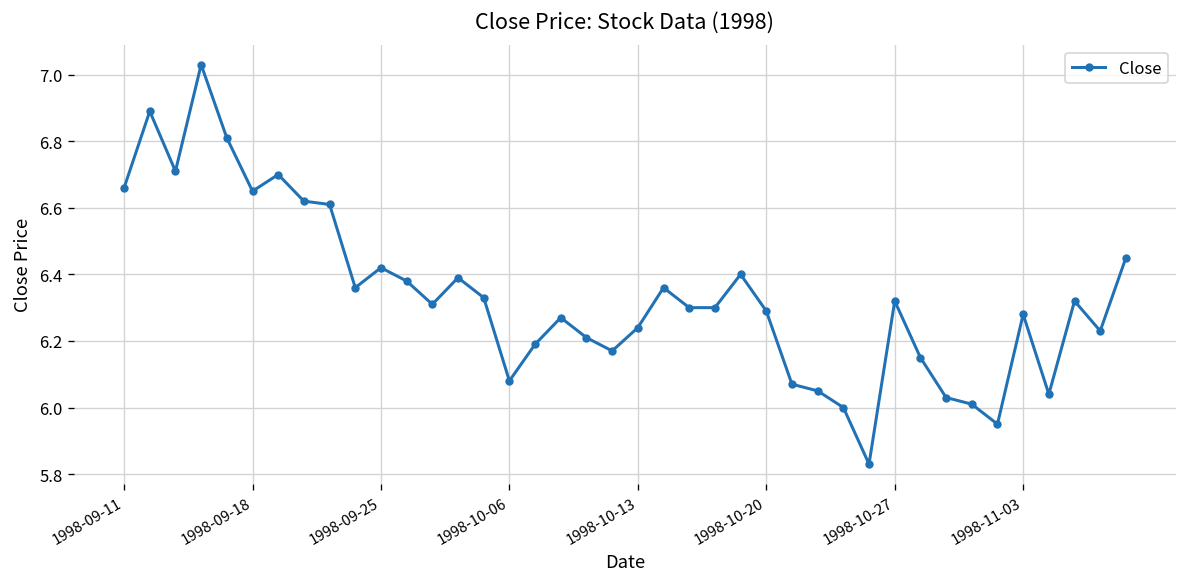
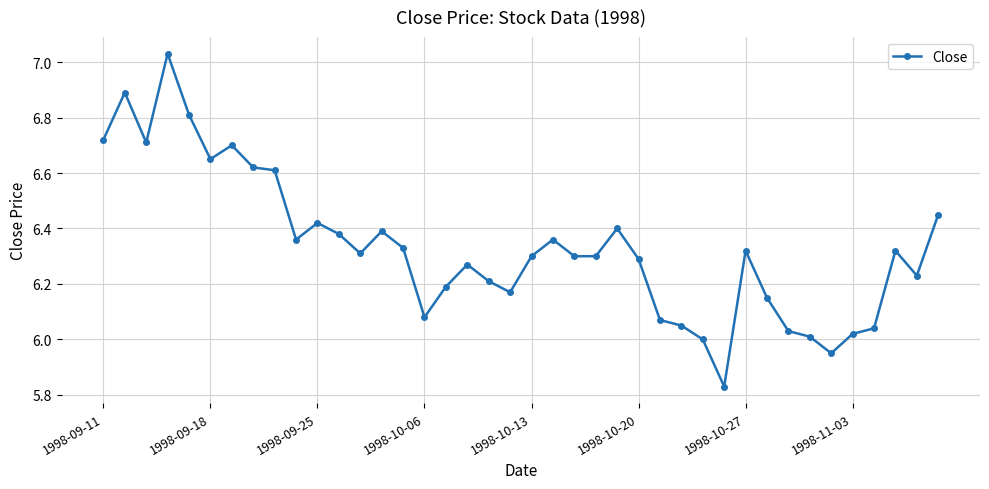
  {
-   "1998-09-11": 6.66,
+   "1998-09-11": 6.72,
    "1998-09-18": 6.65,
    "1998-09-25": 6.42,
    "1998-10-06": 6.08,
-   "1998-10-13": 6.24,
+   "1998-10-13": 6.30,
    "1998-10-20": 6.29,
    "1998-10-27": 6.32,
-   "1998-11-03": 6.28
+   "1998-11-03": 6.02
  }
